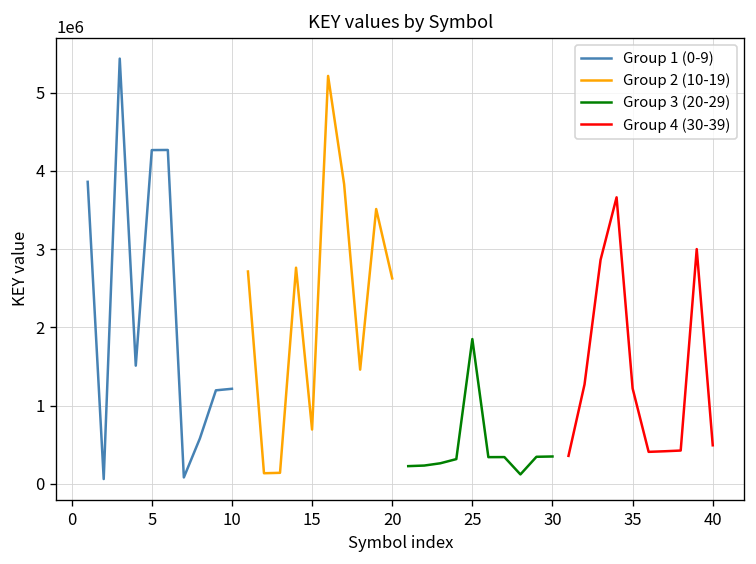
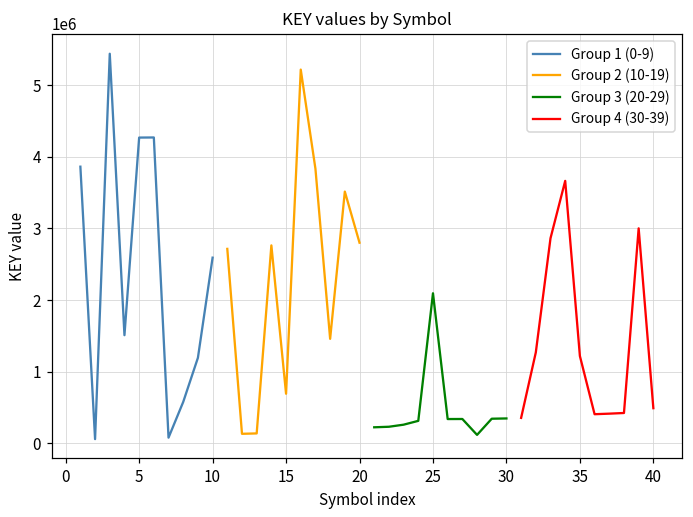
  {
    "Group 1 (0-9)": {
      "5": 4300000,
-     "10": 1200000
+     "10": 2600000
    },
    "Group 2 (10-19)": {
      "15": 700000,
-     "20": 2600000
+     "20": 2800000
    },
    "Group 3 (20-29)": {
-     "25": 1900000,
+     "25": 2100000,
      "30": 300000
    },
    "Group 4 (30-39)": {
      "35": 1200000,
      "40": 500000
    }
  }
